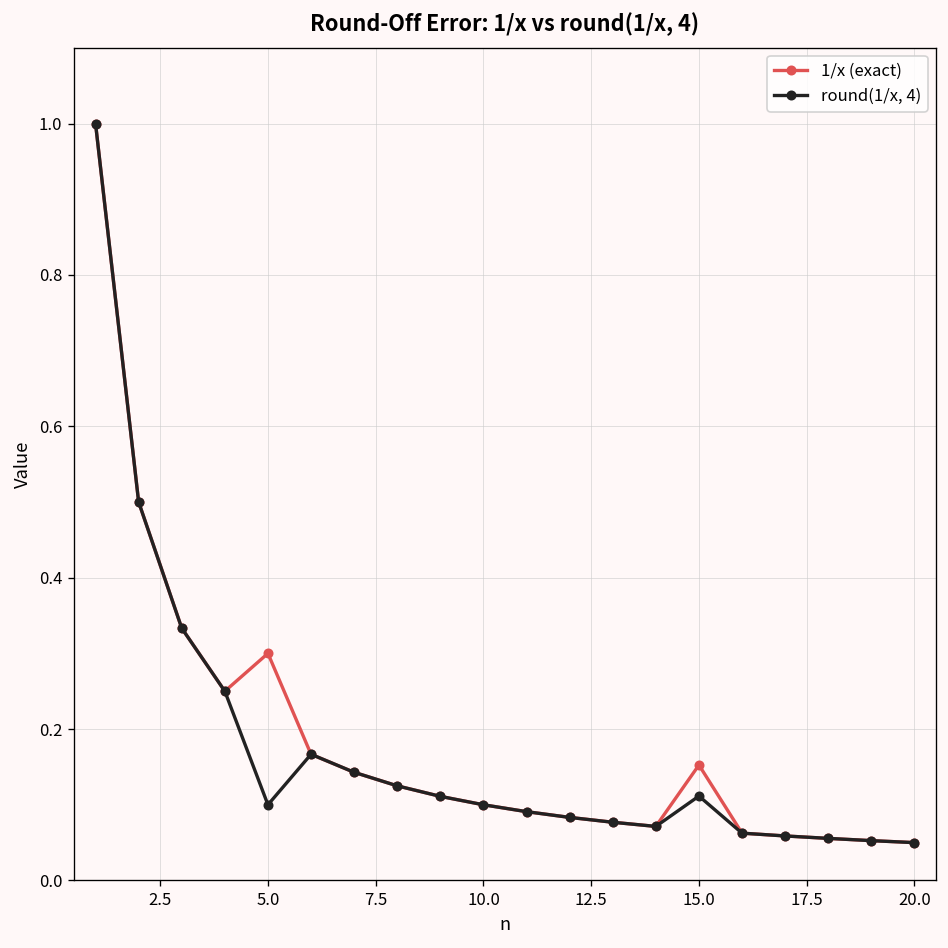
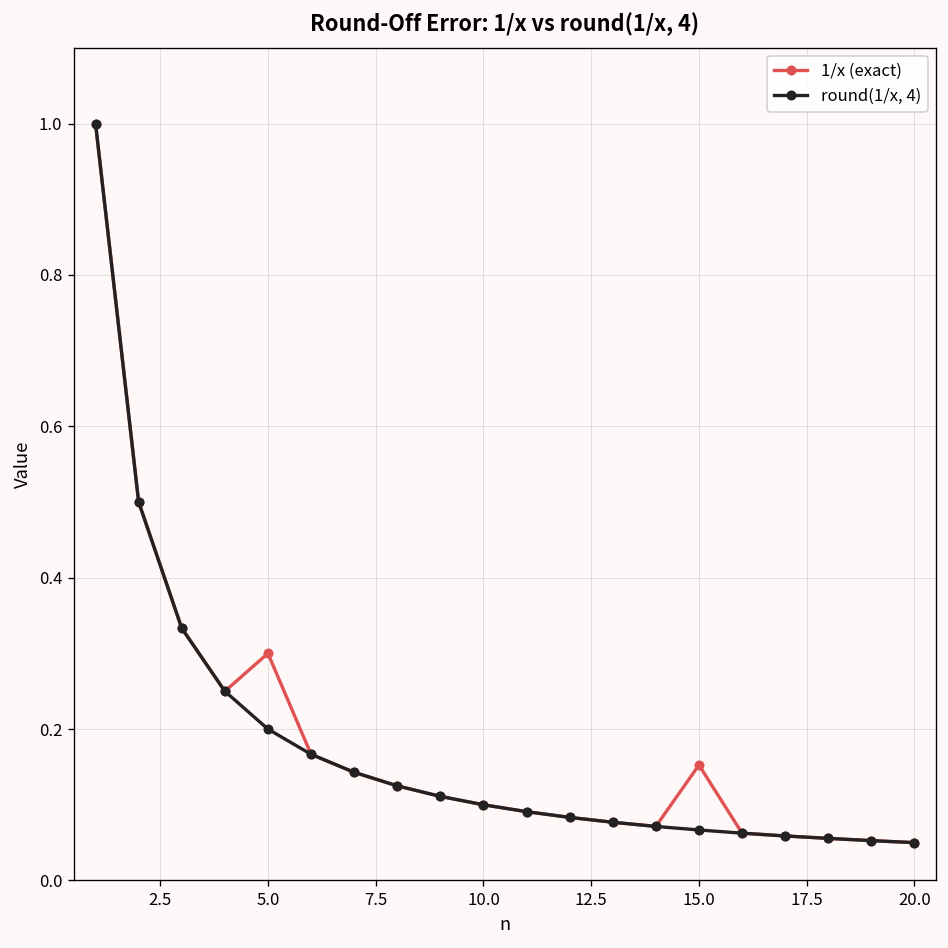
  {
    "1/x (exact)": {
      "5.0": 0.30,
      "15.0": 0.15
    },
    "round(1/x, 4)": {
-     "5.0": 0.1,
-     "15.0": 0.11
+     "5.0": 0.2,
+     "15.0": 0.07
    }
  }
